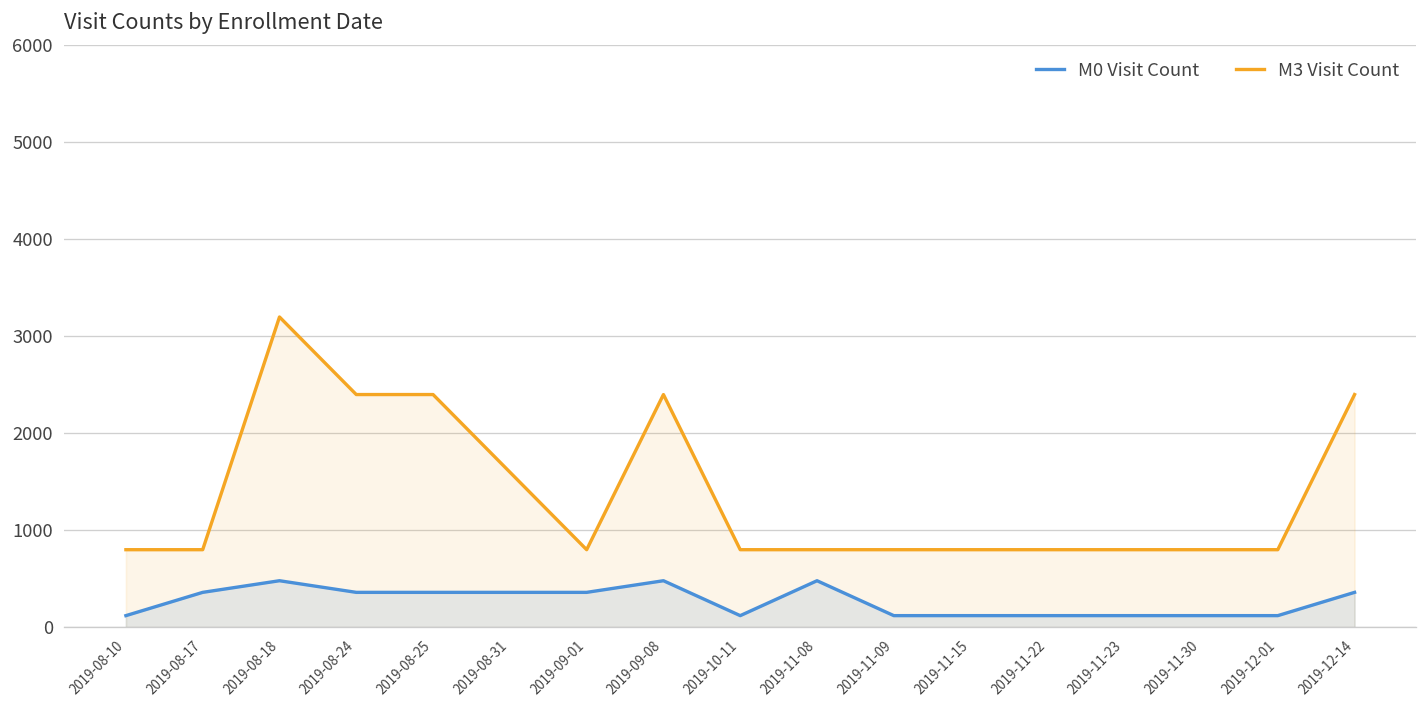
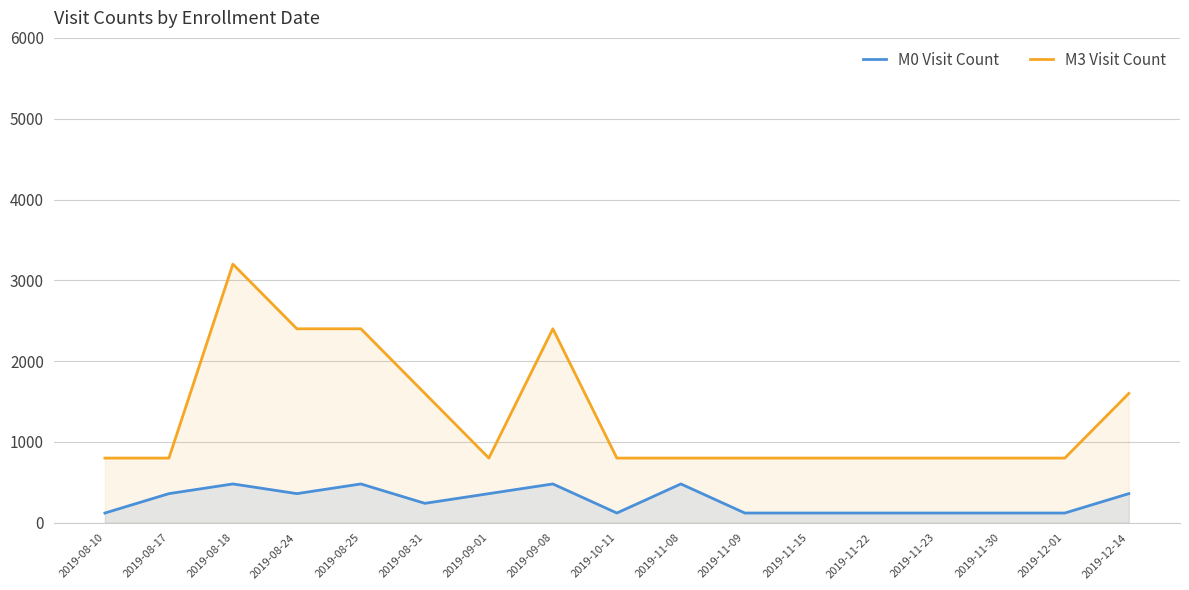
  {
    "M0 Visit Count": {
      "2019-08-10": 100,
      "2019-08-17": 400,
      "2019-08-18": 500,
      "2019-08-24": 400,
-     "2019-08-25": 400,
-     "2019-08-31": 400,
+     "2019-08-25": 500,
+     "2019-08-31": 200,
      "2019-09-01": 400,
      "2019-09-08": 500,
      "2019-10-11": 100,
      "2019-11-08": 500,
      "2019-11-09": 100,
      "2019-11-15": 100,
      "2019-11-22": 100,
      "2019-11-23": 100,
      "2019-11-30": 100,
      "2019-12-01": 100,
      "2019-12-14": 400
    },
    "M3 Visit Count": {
      "2019-08-10": 800,
      "2019-08-17": 800,
      "2019-08-18": 3200,
      "2019-08-24": 2400,
      "2019-08-25": 2400,
      "2019-08-31": 1600,
      "2019-09-01": 800,
      "2019-09-08": 2400,
      "2019-10-11": 800,
      "2019-11-08": 800,
      "2019-11-09": 800,
      "2019-11-15": 800,
      "2019-11-22": 800,
      "2019-11-23": 800,
      "2019-11-30": 800,
      "2019-12-01": 800,
-     "2019-12-14": 2400
+     "2019-12-14": 1600
    }
  }
